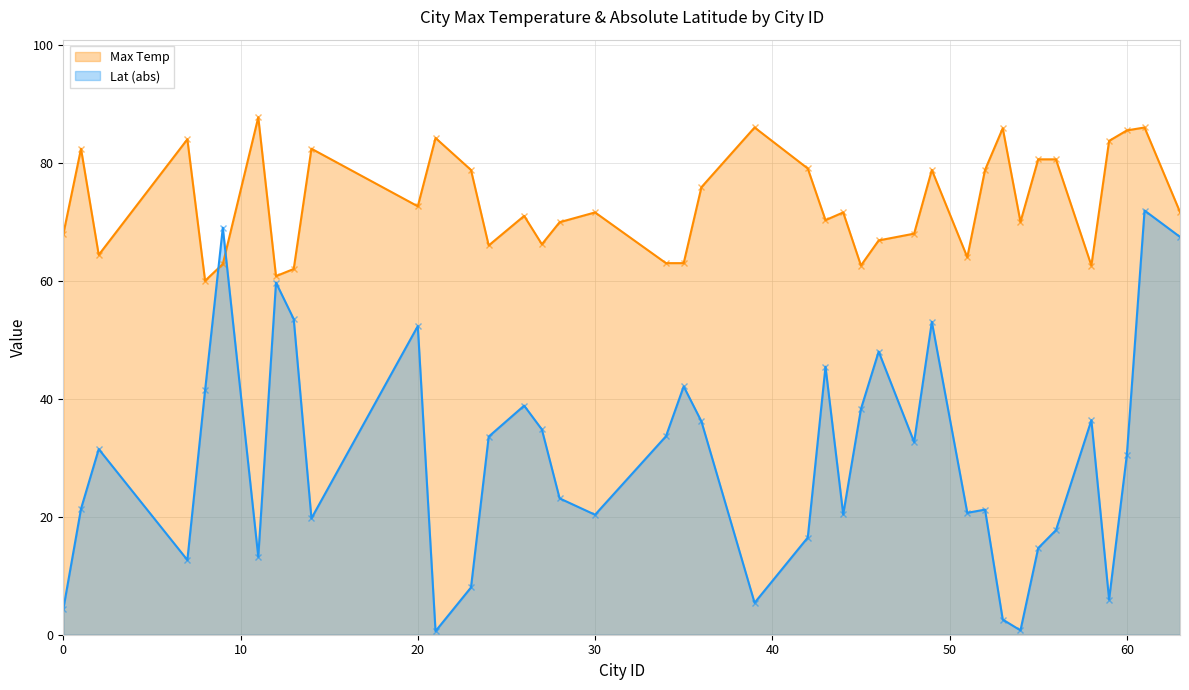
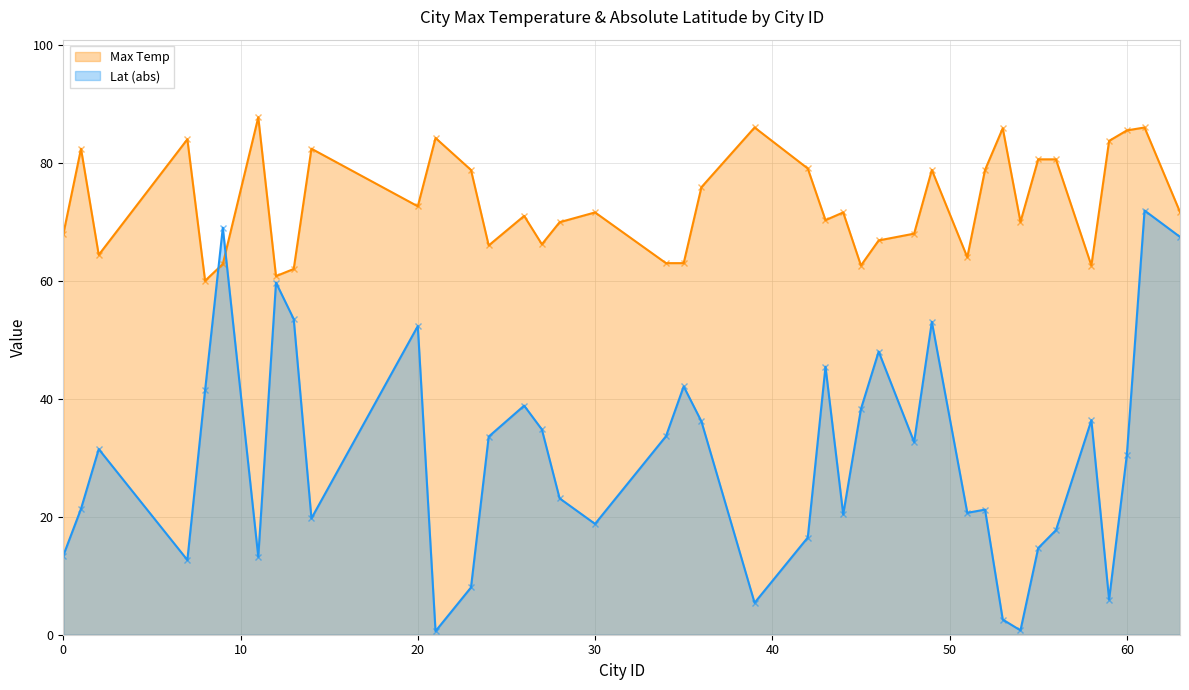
  {
    "Max Temp": {
      "0": 68,
      "20": 73,
      "30": 72,
      "60": 86
    },
    "Lat (abs)": {
-     "0": 4,
+     "0": 13,
      "20": 52,
-     "30": 20,
+     "30": 19,
      "60": 30
    }
  }
